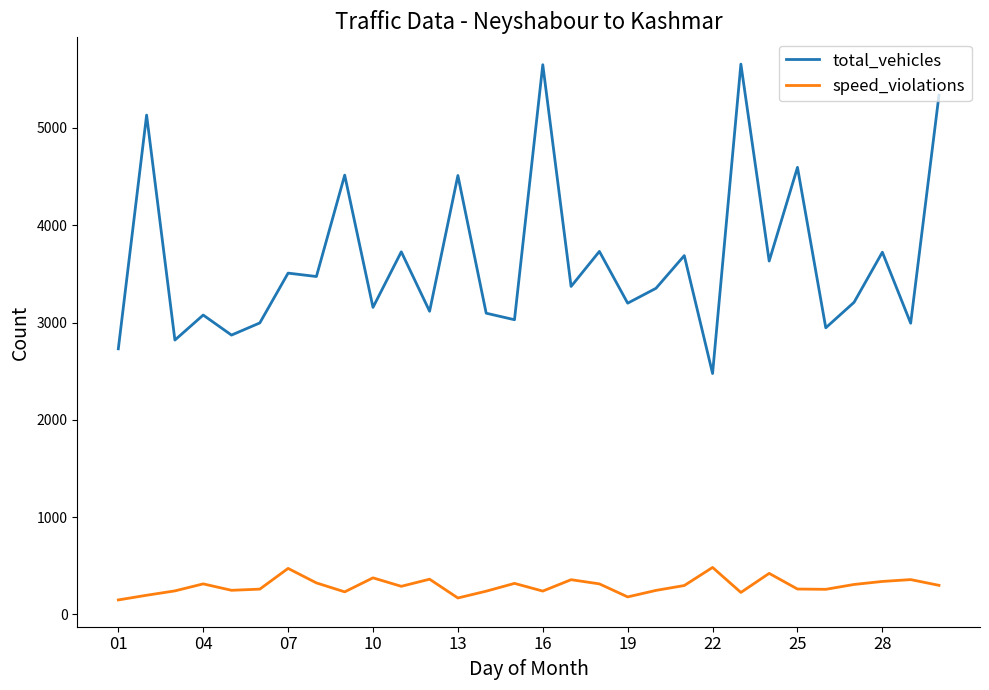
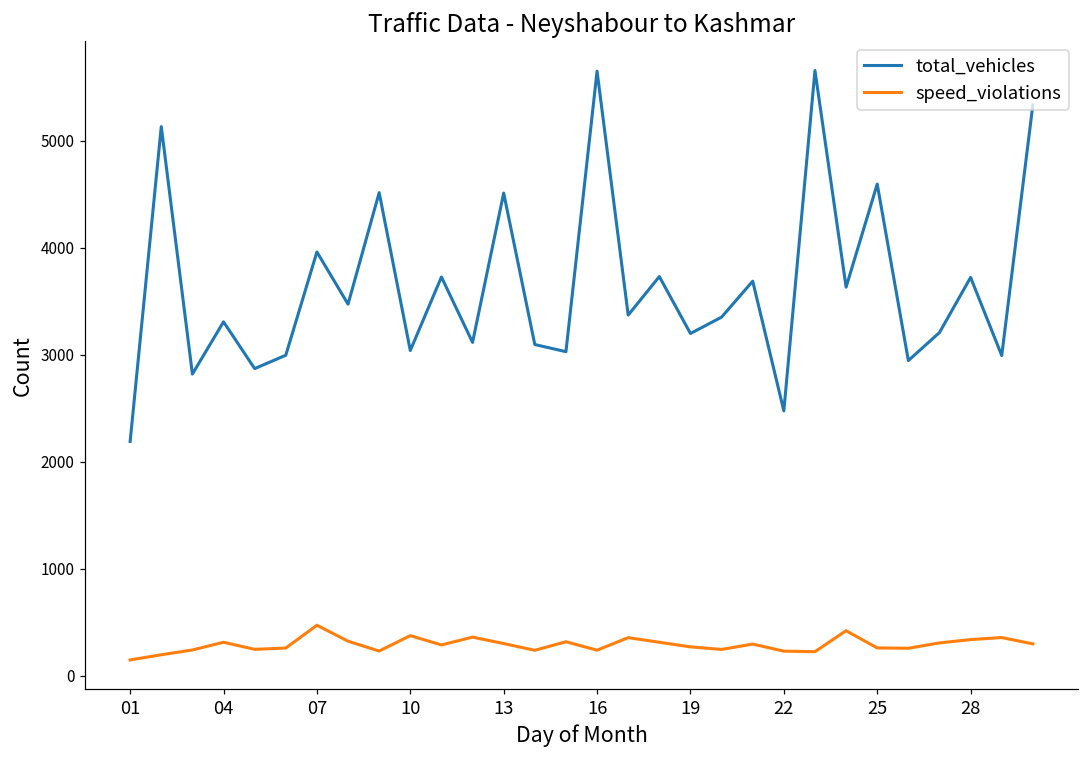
  {
    "total_vehicles": {
-     "01": 2700,
-     "04": 3100,
-     "07": 3500,
-     "10": 3200,
+     "01": 2200,
+     "04": 3300,
+     "07": 4000,
+     "10": 3000,
      "13": 4500,
      "16": 5700,
      "19": 3200,
      "22": 2500,
      "25": 4600,
      "28": 3700
    },
    "speed_violations": {
      "01": 100,
      "04": 300,
      "07": 500,
      "10": 400,
-     "13": 200,
+     "13": 300,
      "16": 200,
-     "19": 200,
-     "22": 500,
+     "19": 300,
+     "22": 200,
      "25": 300,
      "28": 300
    }
  }
